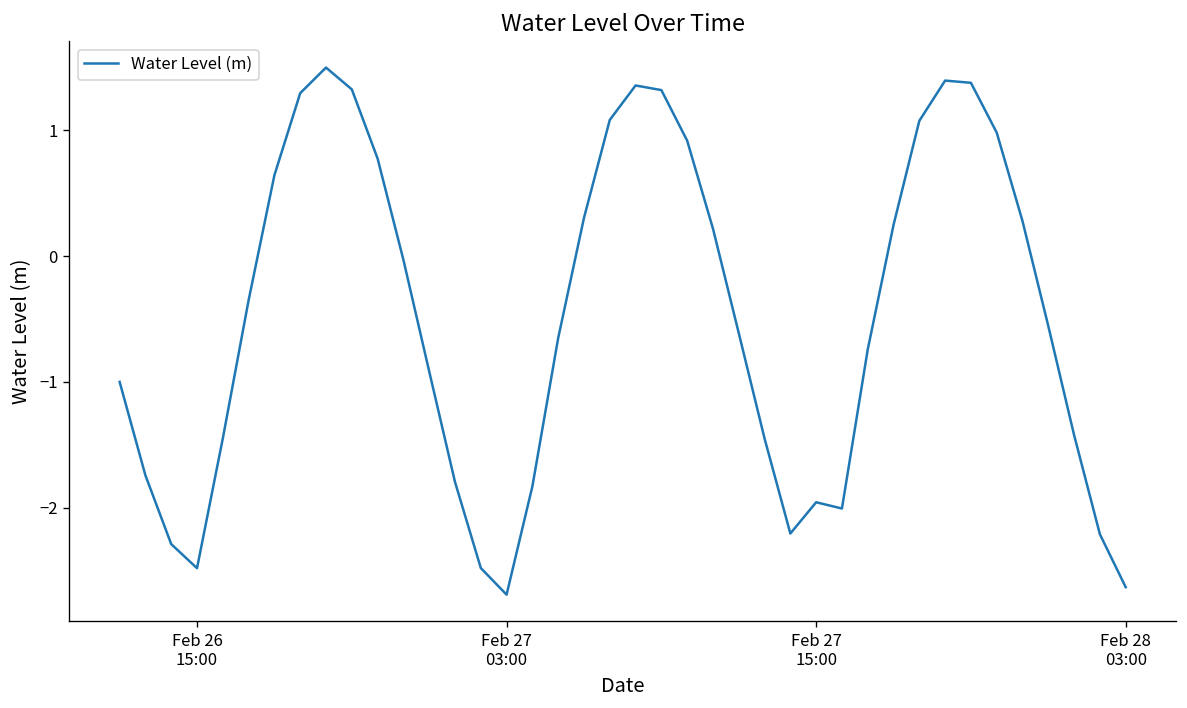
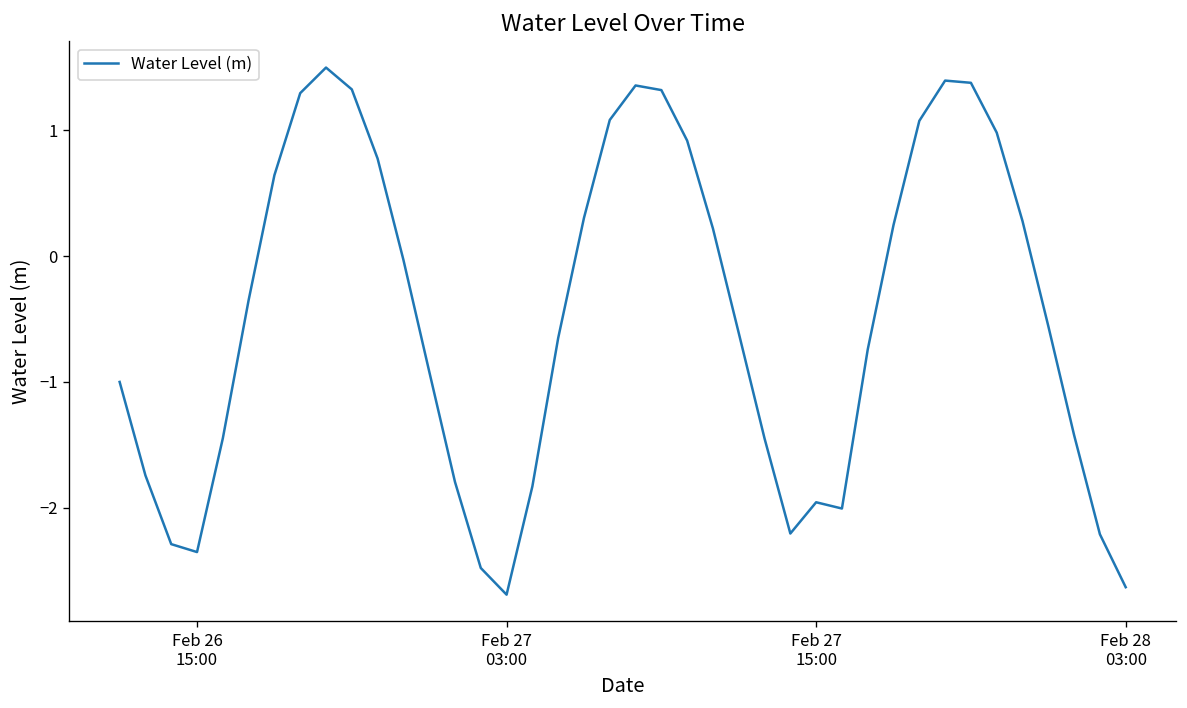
  {
-   "Feb 26 15:00": -2.48,
+   "Feb 26 15:00": -2.35,
    "Feb 27 03:00": -2.69,
    "Feb 27 15:00": -1.96,
    "Feb 28 03:00": -2.63
  }
